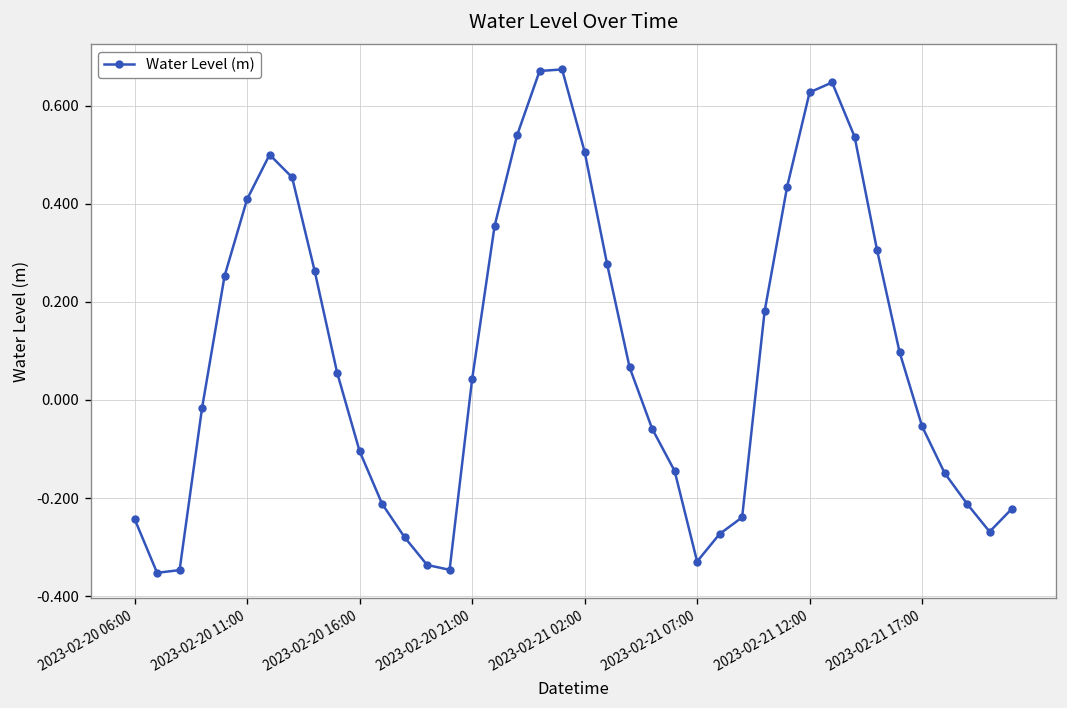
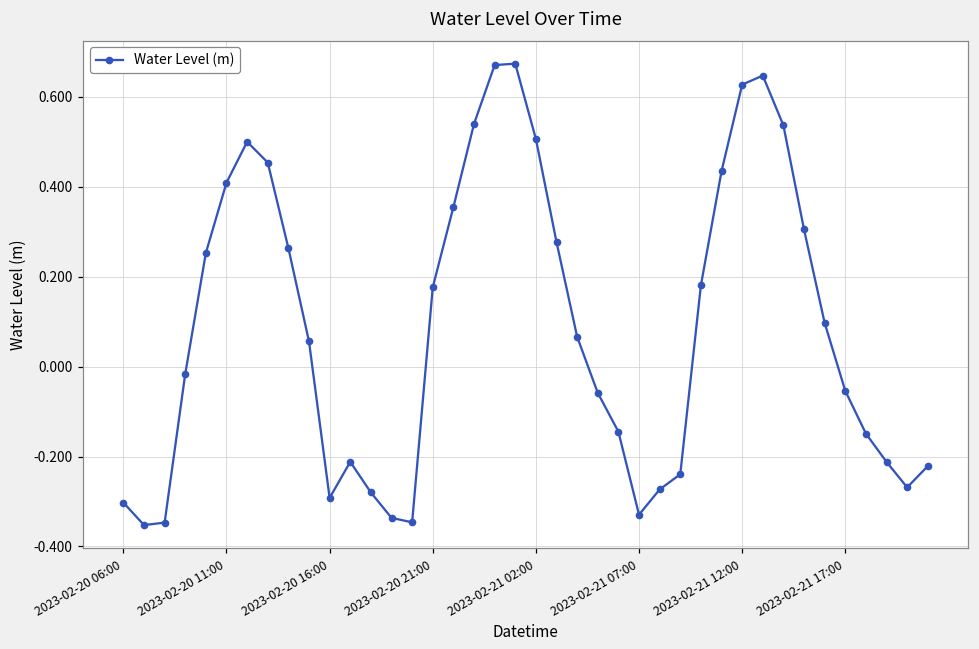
  {
-   "2023-02-20 06:00": -0.24,
+   "2023-02-20 06:00": -0.30,
    "2023-02-20 11:00": 0.41,
-   "2023-02-20 16:00": -0.10,
-   "2023-02-20 21:00": 0.04,
+   "2023-02-20 16:00": -0.29,
+   "2023-02-20 21:00": 0.18,
    "2023-02-21 02:00": 0.51,
    "2023-02-21 07:00": -0.33,
    "2023-02-21 12:00": 0.63,
    "2023-02-21 17:00": -0.05
  }
